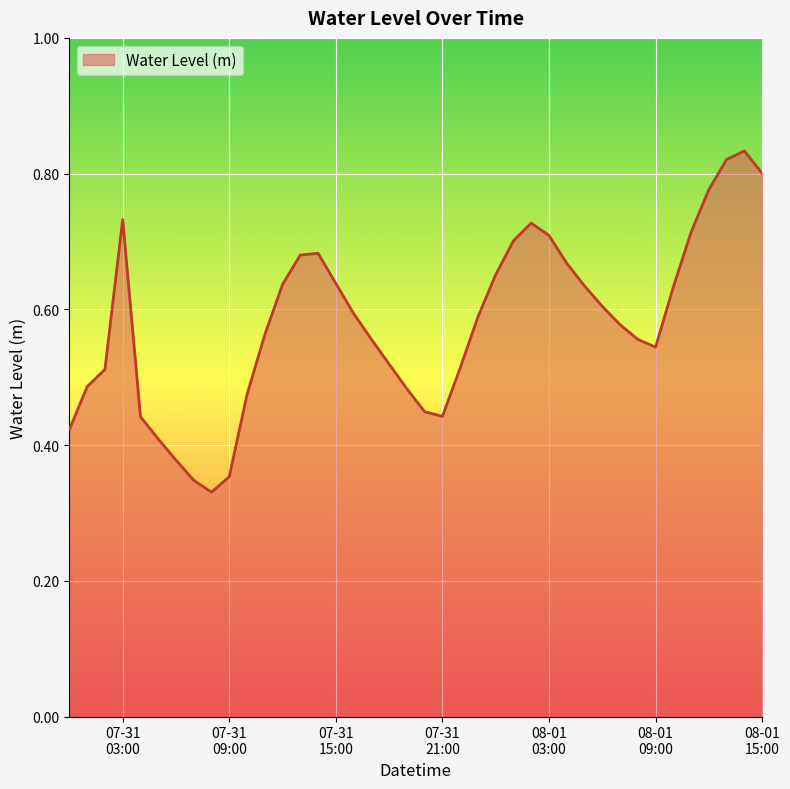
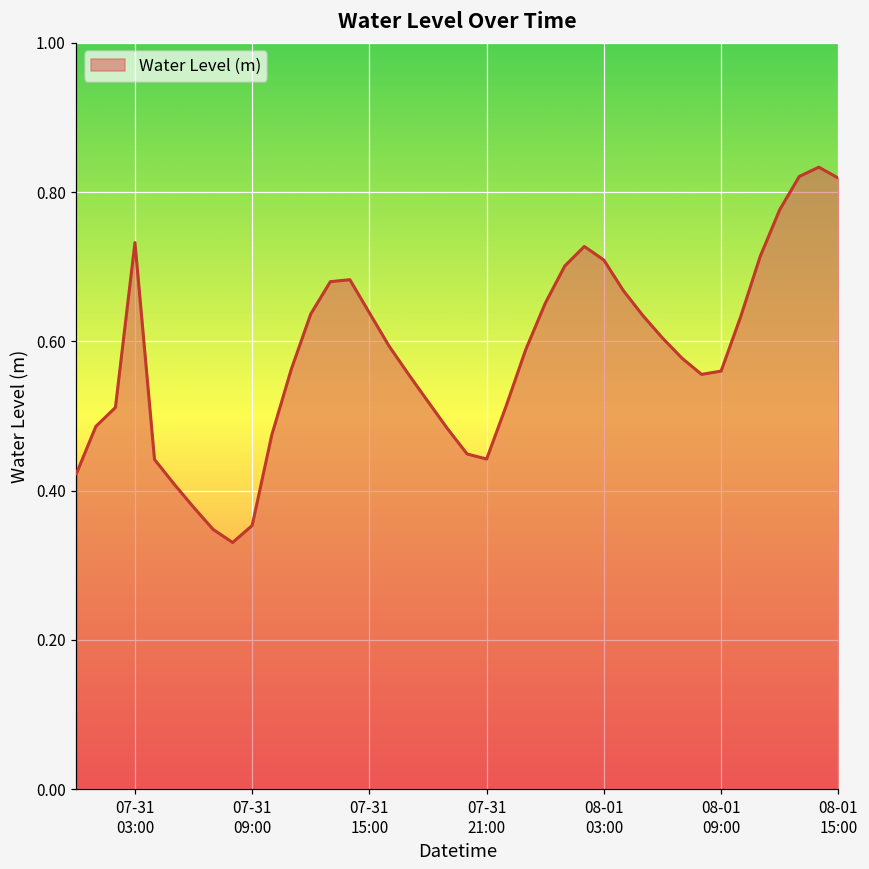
  {
    "07-31 03:00": 0.73,
    "07-31 09:00": 0.35,
    "07-31 15:00": 0.64,
    "07-31 21:00": 0.44,
    "08-01 03:00": 0.71,
-   "08-01 09:00": 0.54,
-   "08-01 15:00": 0.80
+   "08-01 09:00": 0.56,
+   "08-01 15:00": 0.82
  }
